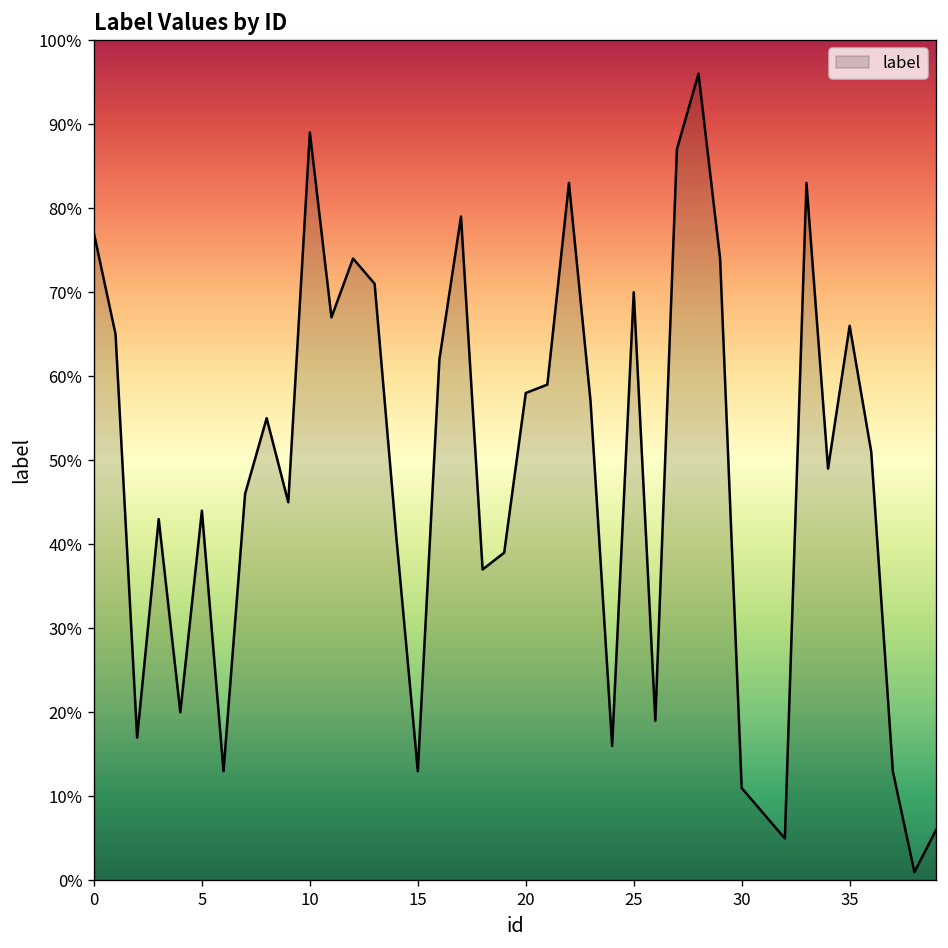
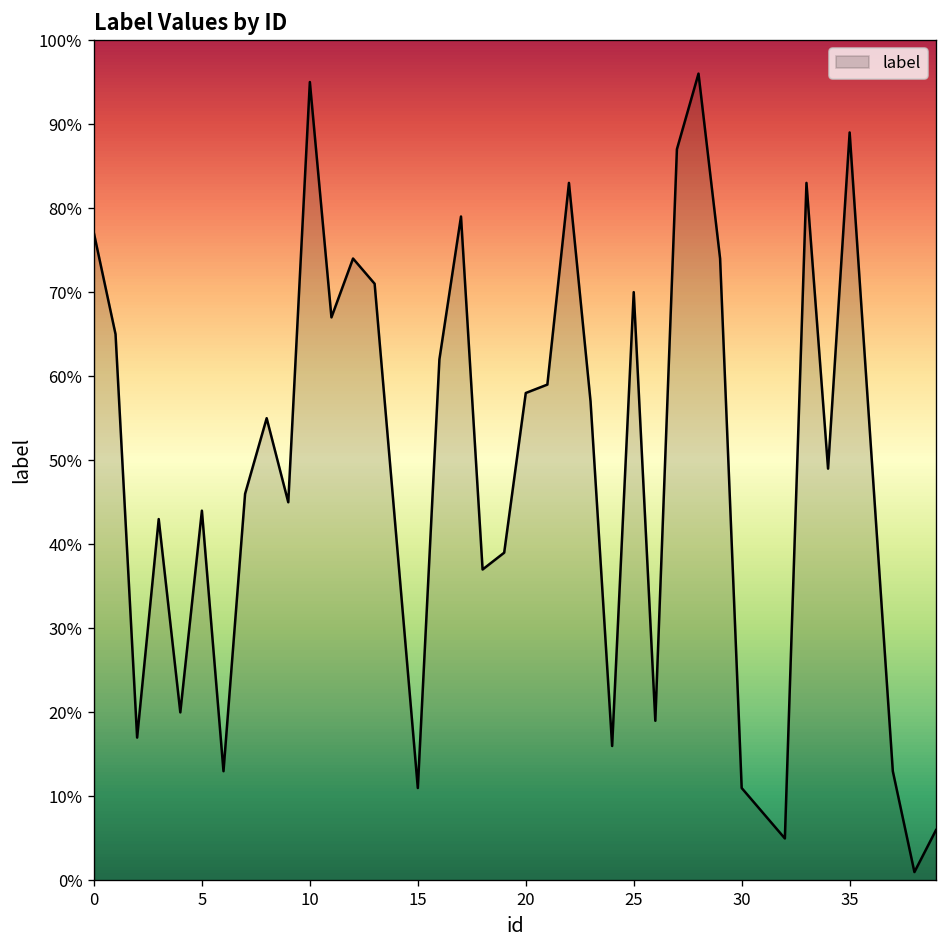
  {
    "0": "77%",
    "5": "44%",
-   "10": "89%",
-   "15": "13%",
+   "10": "95%",
+   "15": "11%",
    "20": "58%",
    "25": "70%",
    "30": "11%",
-   "35": "66%"
+   "35": "89%"
  }
